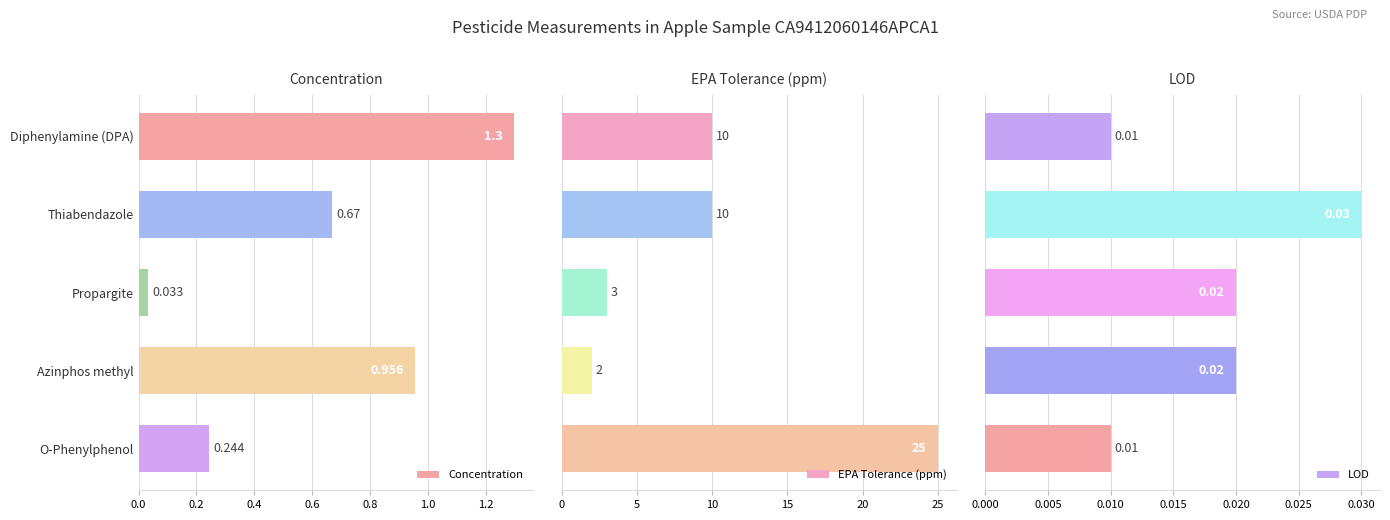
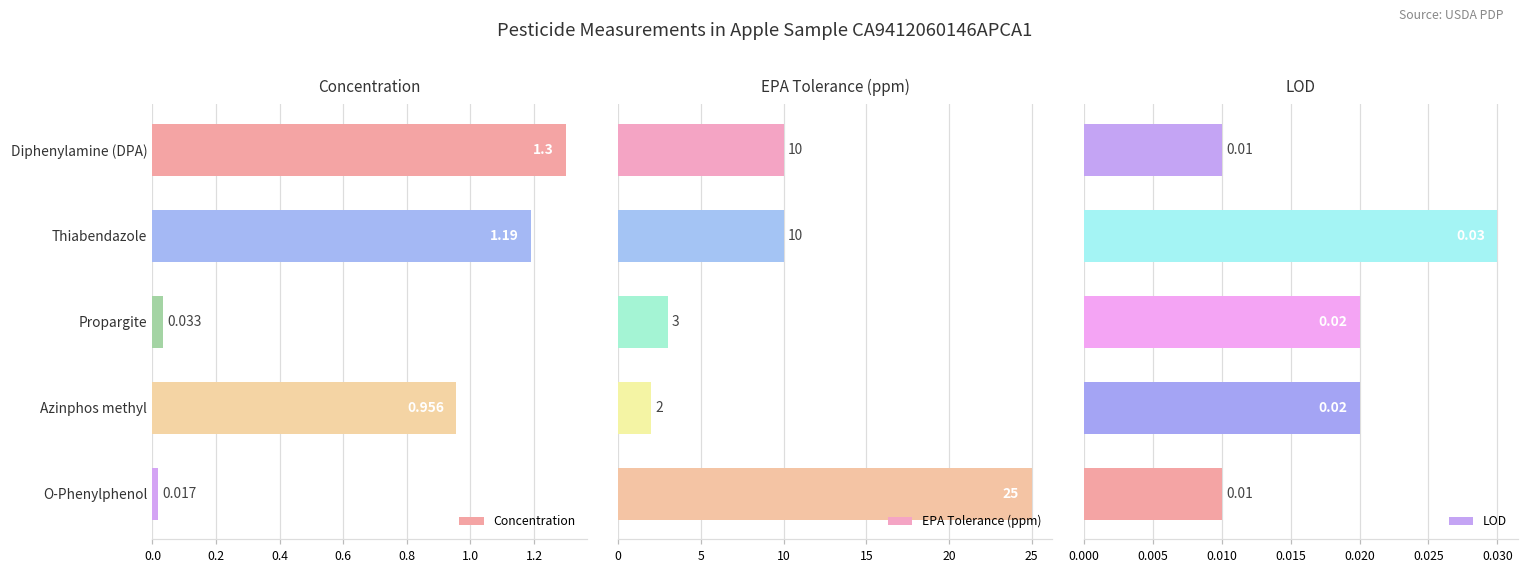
  {
    "Concentration": {
      "Diphenylamine (DPA)": 1.3,
-     "Thiabendazole": 0.67,
+     "Thiabendazole": 1.19,
      "Propargite": 0.033,
      "Azinphos methyl": 0.956,
-     "O-Phenylphenol": 0.244
+     "O-Phenylphenol": 0.017
    }
  }
